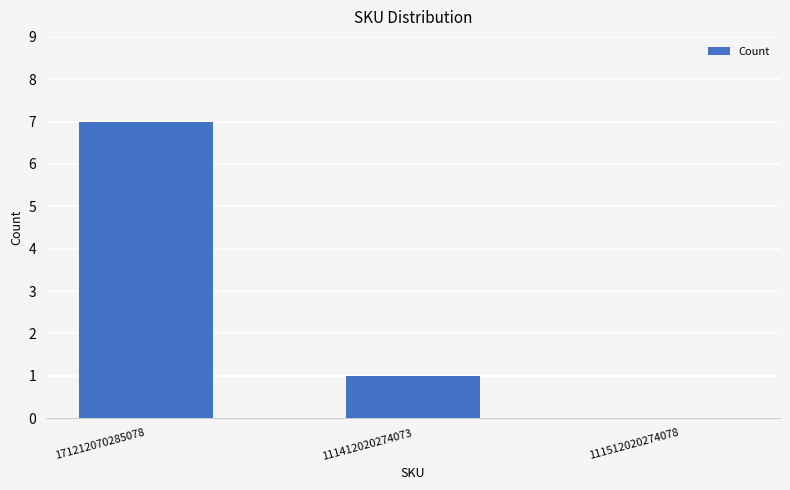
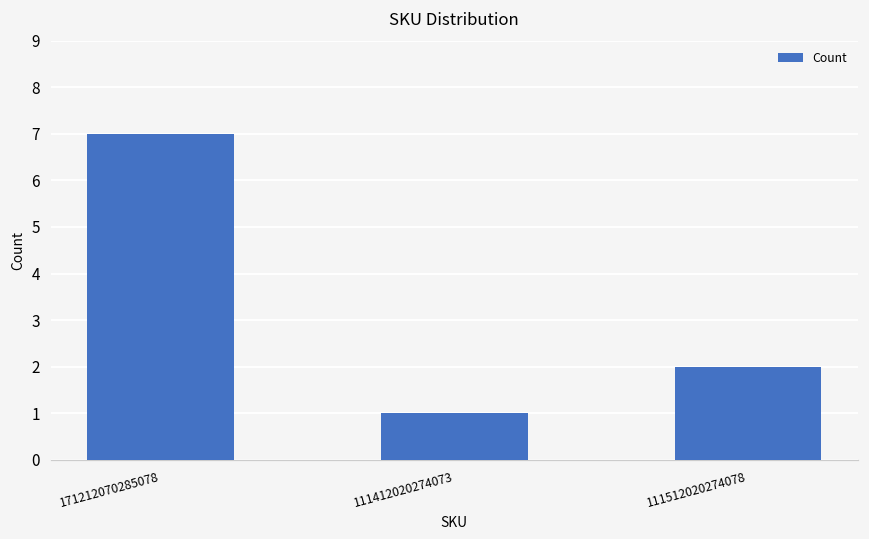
  {
    "171212070285078": 7,
    "111412020274073": 1,
-   "111512020274078": 0
+   "111512020274078": 2
  }
